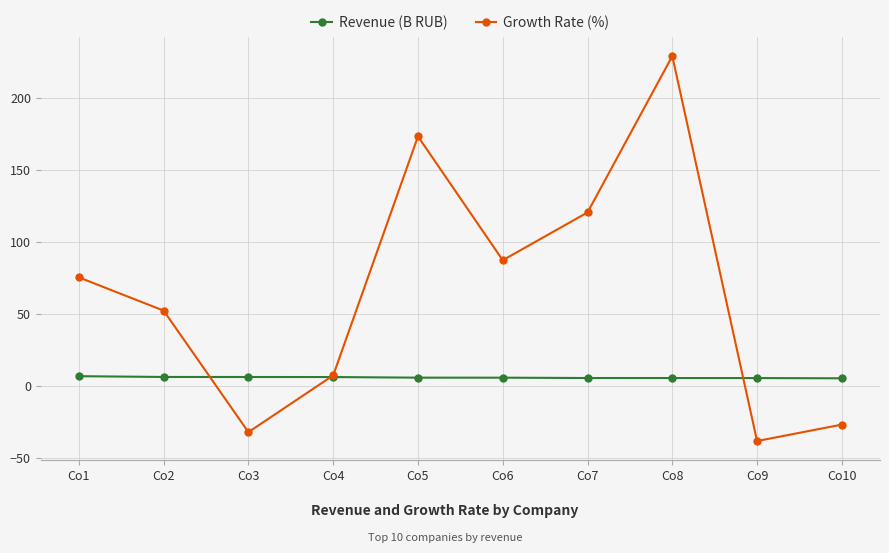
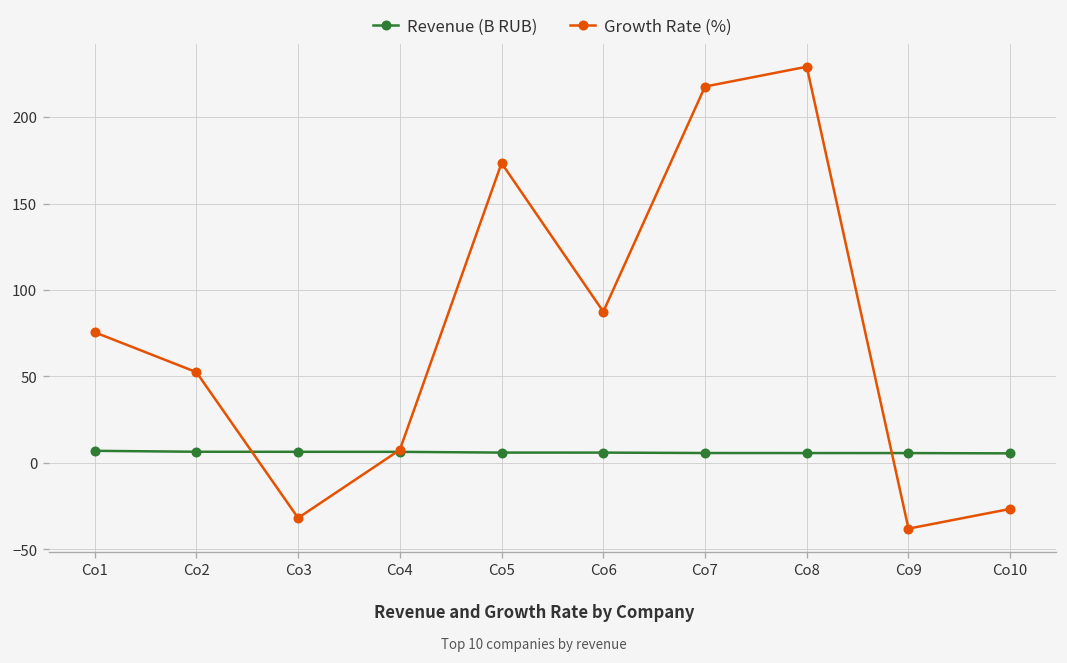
  {
    "Revenue (B RUB)": {
      "Co1": 7,
      "Co2": 6,
      "Co3": 6,
      "Co5": 6,
      "Co6": 6,
      "Co7": 6,
      "Co8": 6,
      "Co9": 6,
      "Co10": 6
    },
    "Growth Rate (%)": {
      "Co1": 76,
      "Co2": 53,
      "Co3": -32,
      "Co5": 173,
      "Co6": 87,
-     "Co7": 121,
+     "Co7": 218,
      "Co8": 229,
      "Co9": -38,
      "Co10": -27
    }
  }
